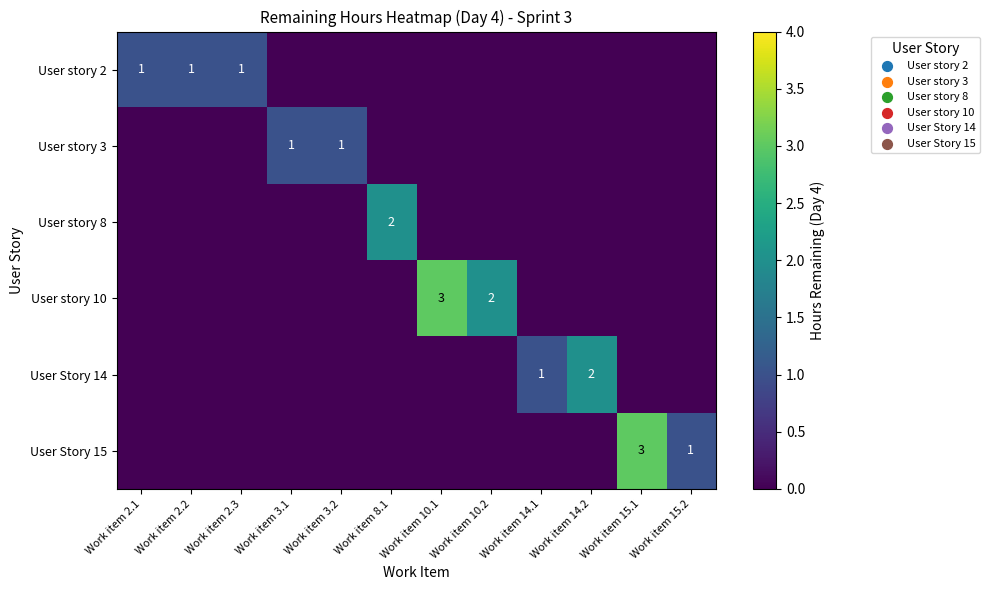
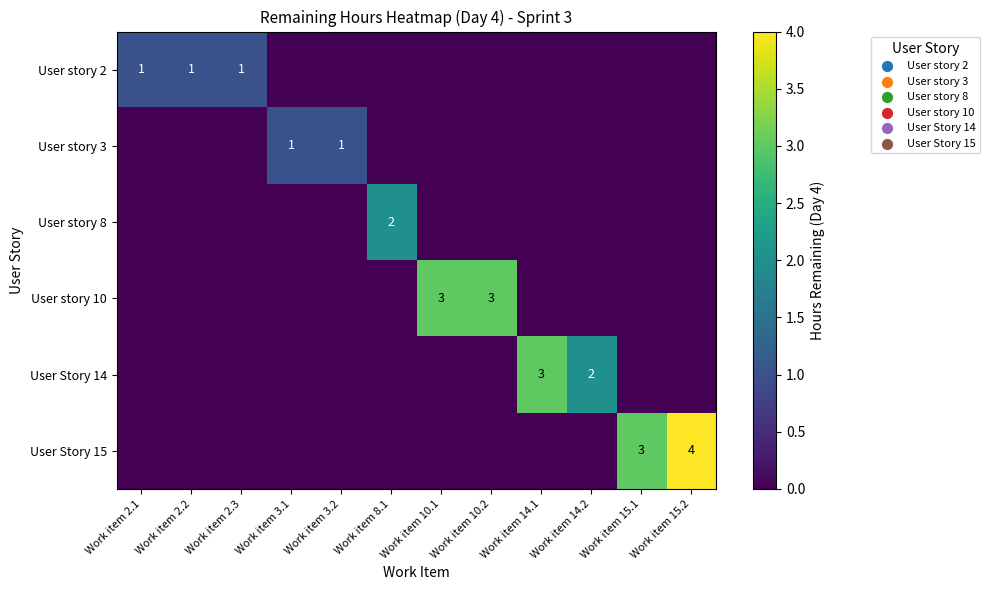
  {
    "User story 2": {
      "Work item 2.1": 1,
      "Work item 2.2": 1,
      "Work item 2.3": 1
    },
    "User story 3": {
      "Work item 3.1": 1,
      "Work item 3.2": 1
    },
    "User story 8": {
      "Work item 8.1": 2
    },
    "User story 10": {
      "Work item 10.1": 3,
-     "Work item 10.2": 2
+     "Work item 10.2": 3
    },
    "User Story 14": {
-     "Work item 14.1": 1,
+     "Work item 14.1": 3,
      "Work item 14.2": 2
    },
    "User Story 15": {
      "Work item 15.1": 3,
-     "Work item 15.2": 1
+     "Work item 15.2": 4
    }
  }
